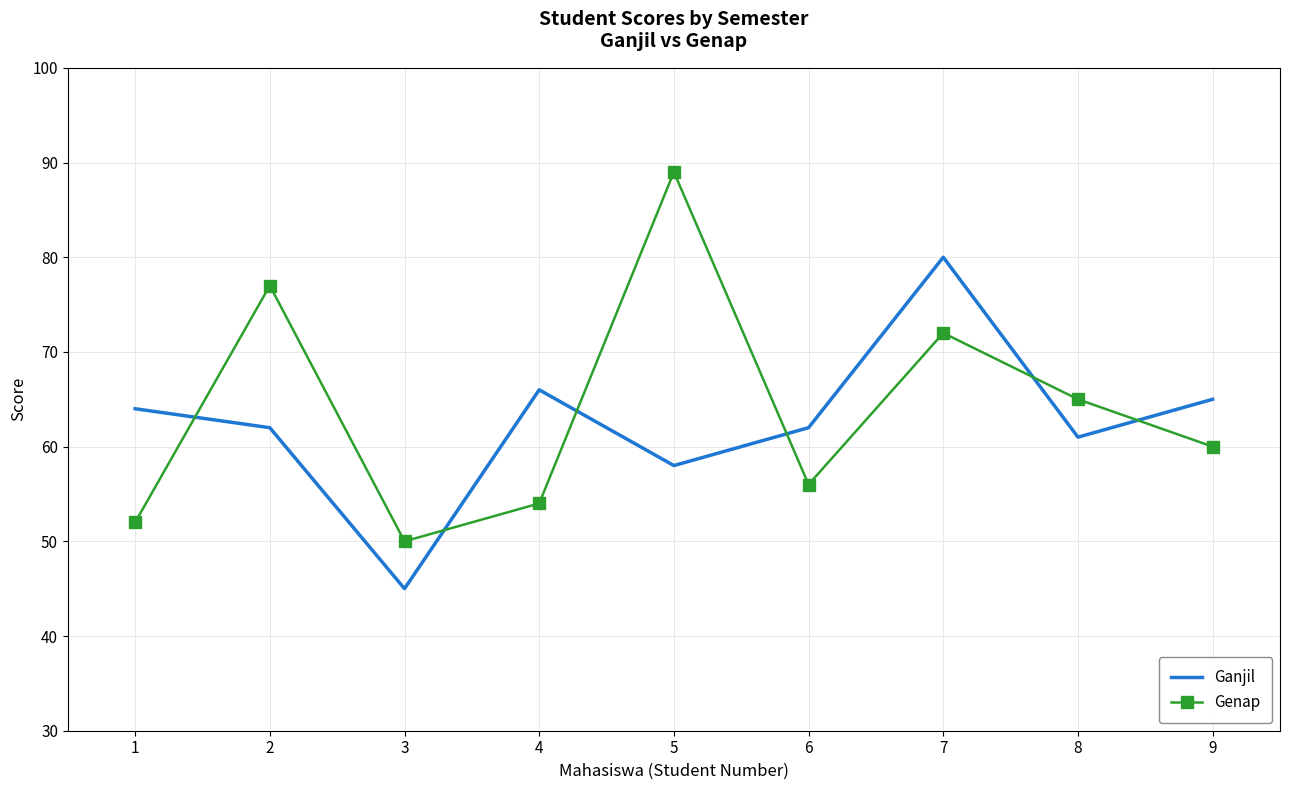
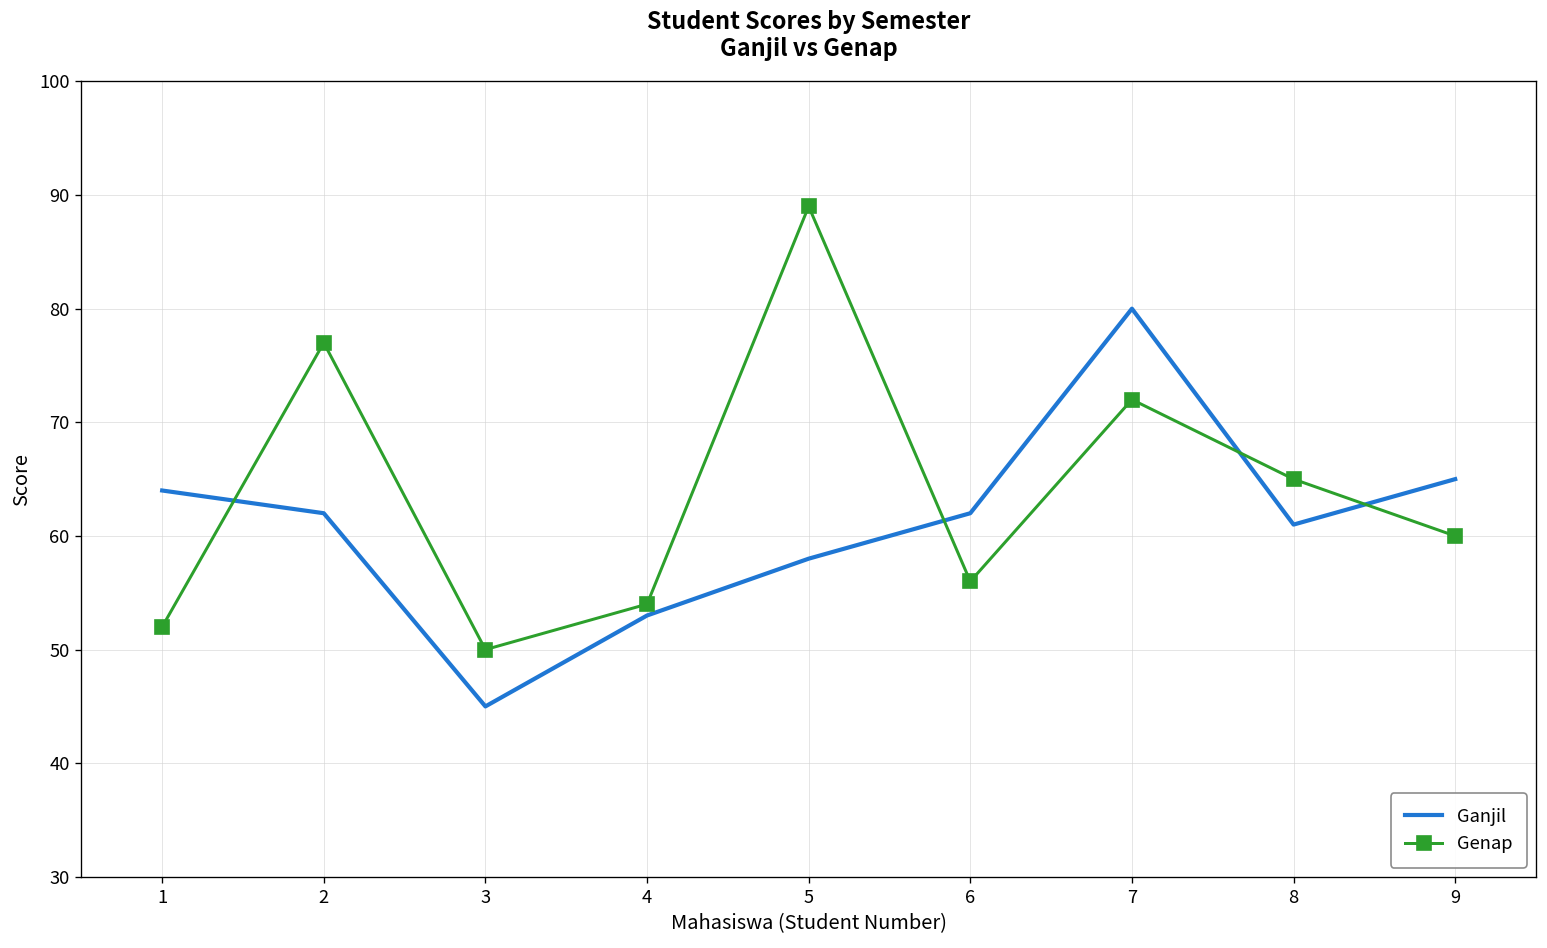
  {
    "Ganjil": {
      "1": 64,
      "2": 62,
      "3": 45,
-     "4": 66,
+     "4": 53,
      "5": 58,
      "6": 62,
      "7": 80,
      "8": 61,
      "9": 65
    },
    "Genap": {
      "1": 52,
      "2": 77,
      "3": 50,
      "4": 54,
      "5": 89,
      "6": 56,
      "7": 72,
      "8": 65,
      "9": 60
    }
  }
